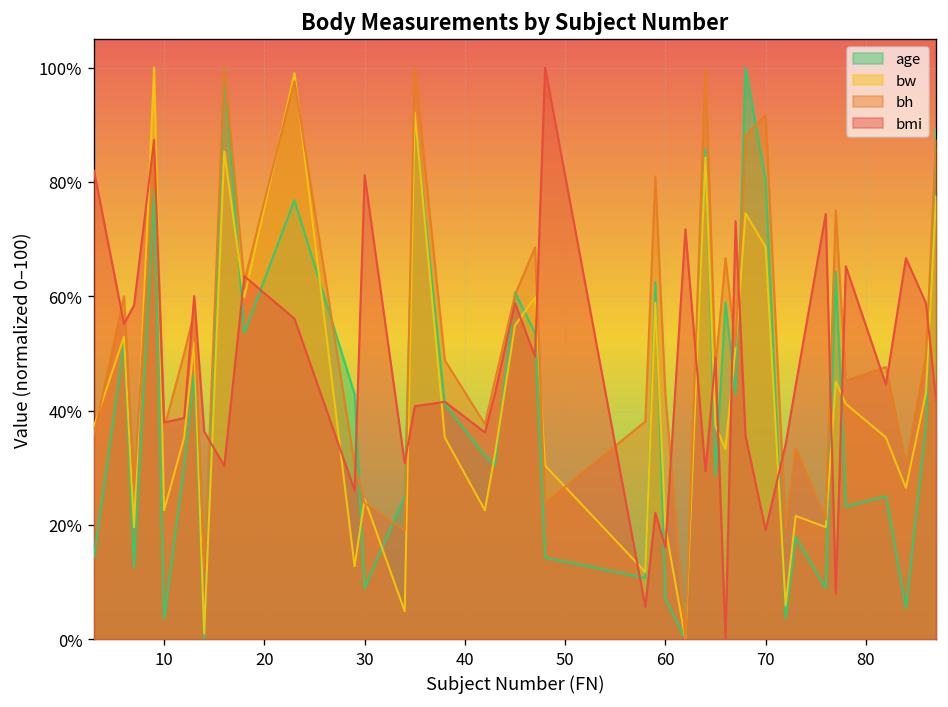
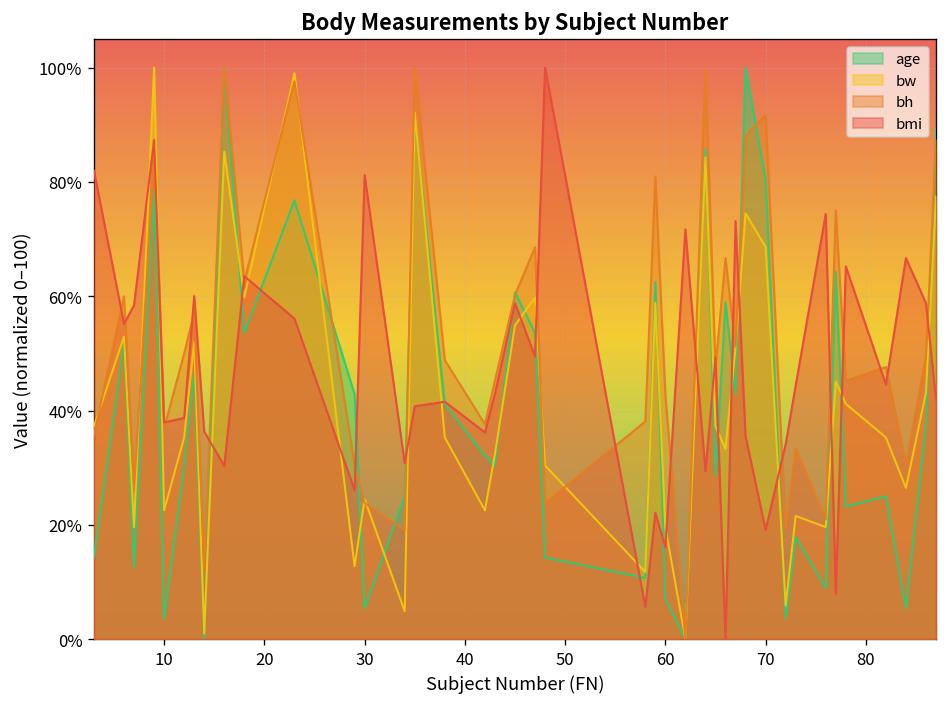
  {
    "age": {
      "10": "4%",
-     "30": "9%",
+     "30": "5%",
      "60": "7%",
      "70": "80%"
    }
  }
